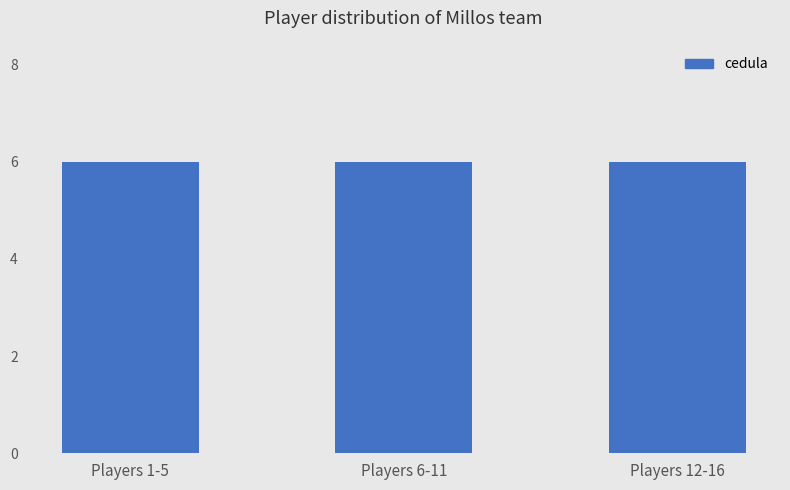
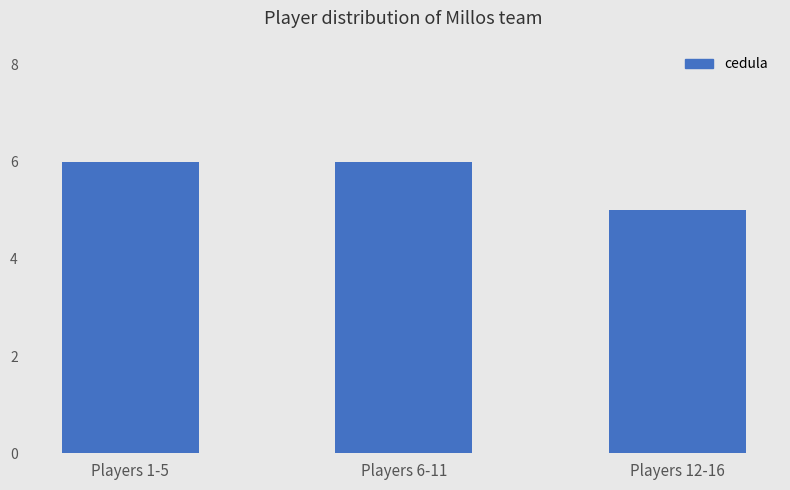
  {
    "Players 1-5": 6,
    "Players 6-11": 6,
-   "Players 12-16": 6
+   "Players 12-16": 5
  }
